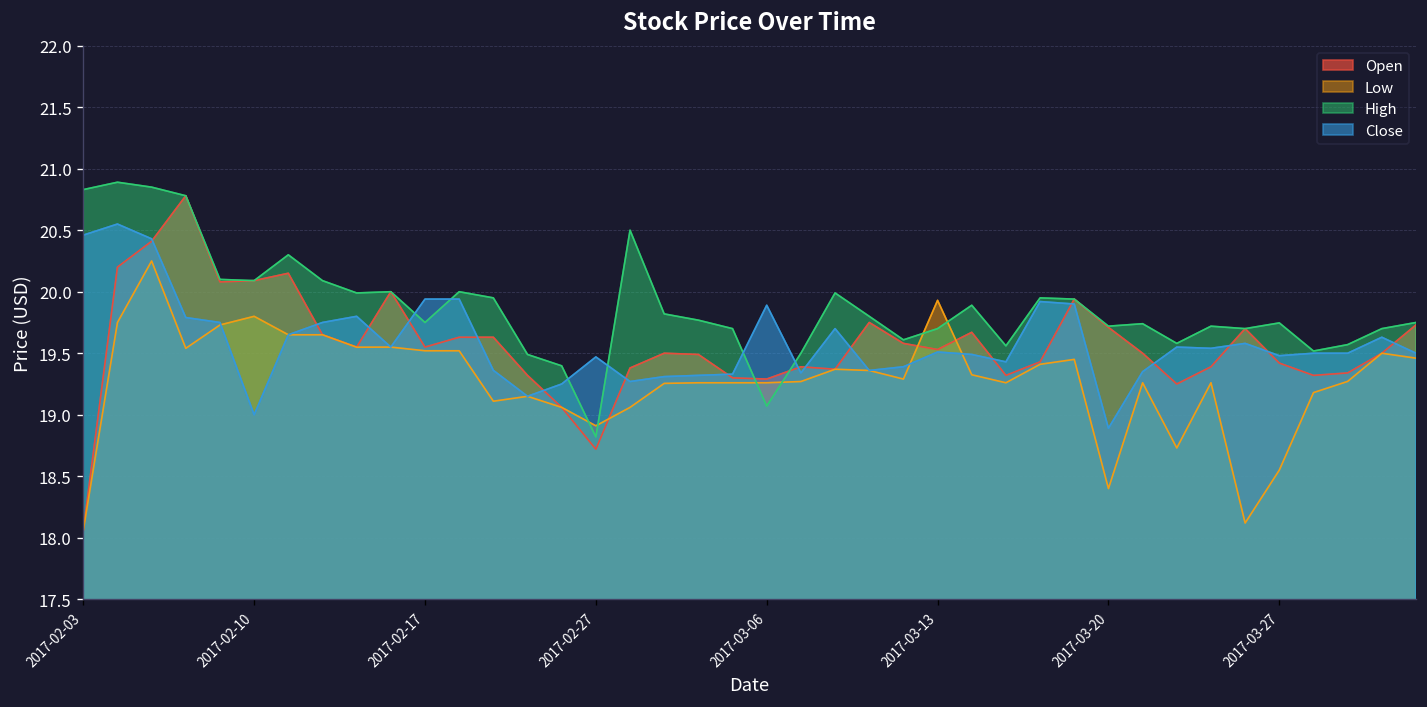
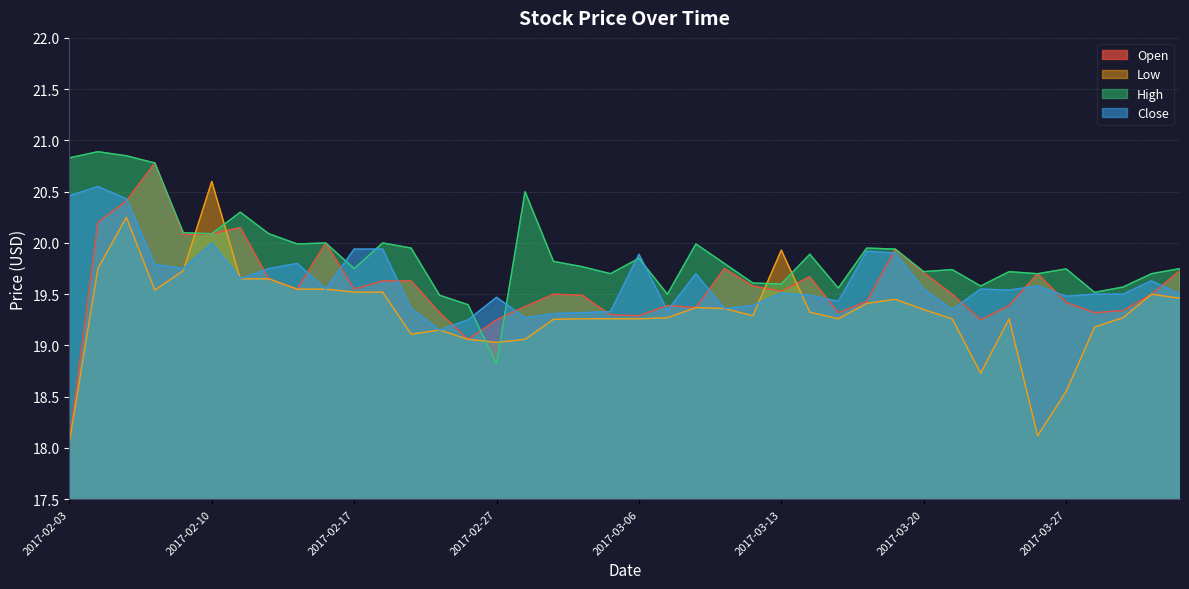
  {
    "Open": {
      "2017-02-17": 19.55,
-     "2017-02-27": 18.72,
+     "2017-02-27": 19.25,
      "2017-03-06": 19.29,
      "2017-03-27": 19.42
    },
    "Low": {
-     "2017-02-10": 19.8,
+     "2017-02-10": 20.6,
      "2017-02-17": 19.52,
-     "2017-02-27": 18.91,
+     "2017-02-27": 19.03,
      "2017-03-06": 19.26,
      "2017-03-13": 19.93,
-     "2017-03-20": 18.40,
+     "2017-03-20": 19.35,
      "2017-03-27": 18.55
    },
    "High": {
      "2017-02-03": 20.83,
      "2017-02-17": 19.75,
      "2017-02-27": 18.82,
-     "2017-03-06": 19.07,
-     "2017-03-13": 19.7,
+     "2017-03-06": 19.85,
+     "2017-03-13": 19.6,
      "2017-03-27": 19.75
    },
    "Close": {
      "2017-02-03": 20.46,
-     "2017-02-10": 19,
+     "2017-02-10": 20,
      "2017-02-17": 19.94,
      "2017-02-27": 19.47,
      "2017-03-06": 19.89,
-     "2017-03-20": 18.89,
+     "2017-03-20": 19.55,
      "2017-03-27": 19.48
    }
  }
